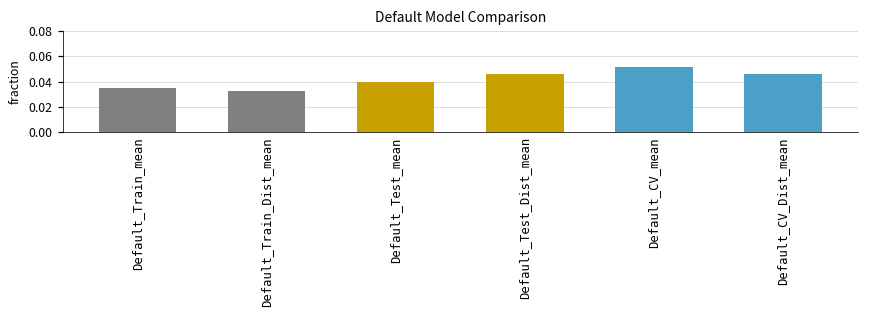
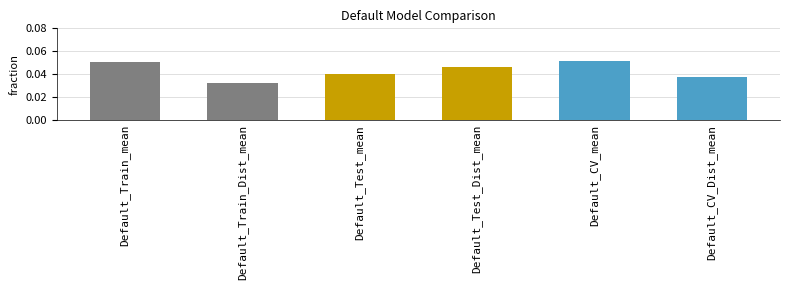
  {
-   "Default_Train_mean": 0.035,
+   "Default_Train_mean": 0.051,
    "Default_Train_Dist_mean": 0.032,
    "Default_Test_mean": 0.040,
    "Default_Test_Dist_mean": 0.046,
    "Default_CV_mean": 0.052,
-   "Default_CV_Dist_mean": 0.046
+   "Default_CV_Dist_mean": 0.037
  }
